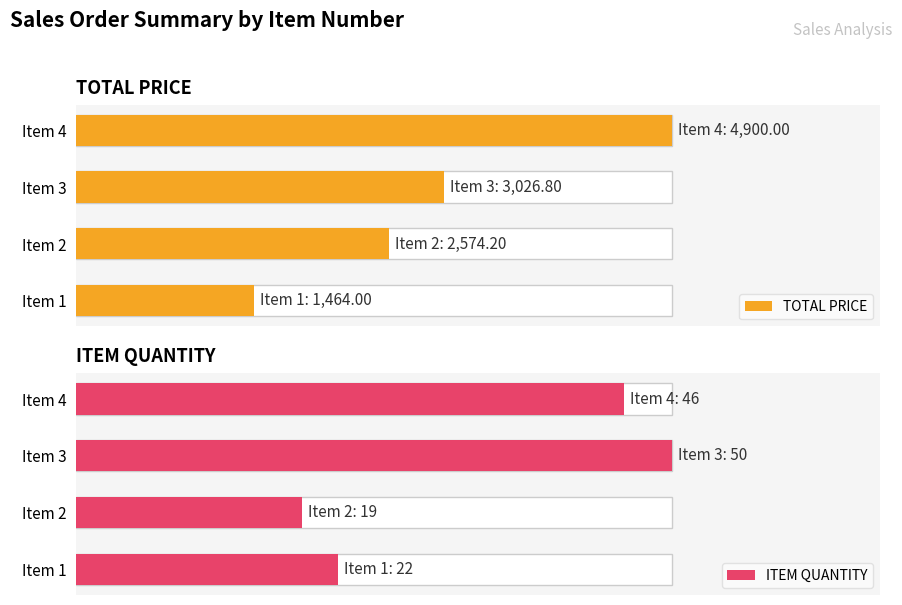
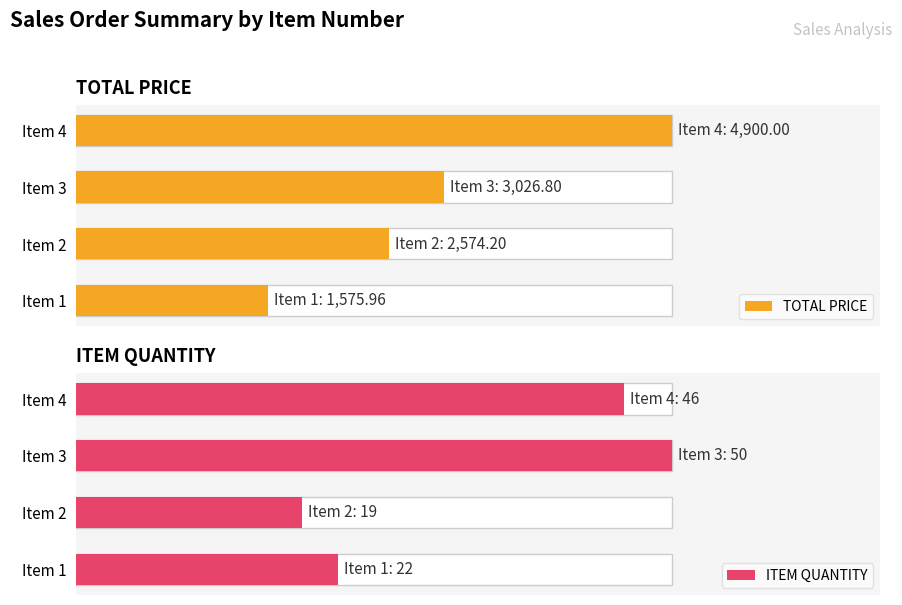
  {
    "TOTAL PRICE": {
      "TOTAL PRICE": {
        "Item 4": "4,900.00",
-       "Item 1": "1,464.00"
+       "Item 1": "1,575.96"
      }
    },
    "ITEM QUANTITY": {
      "ITEM QUANTITY": {
        "Item 3": "50"
      }
    }
  }
